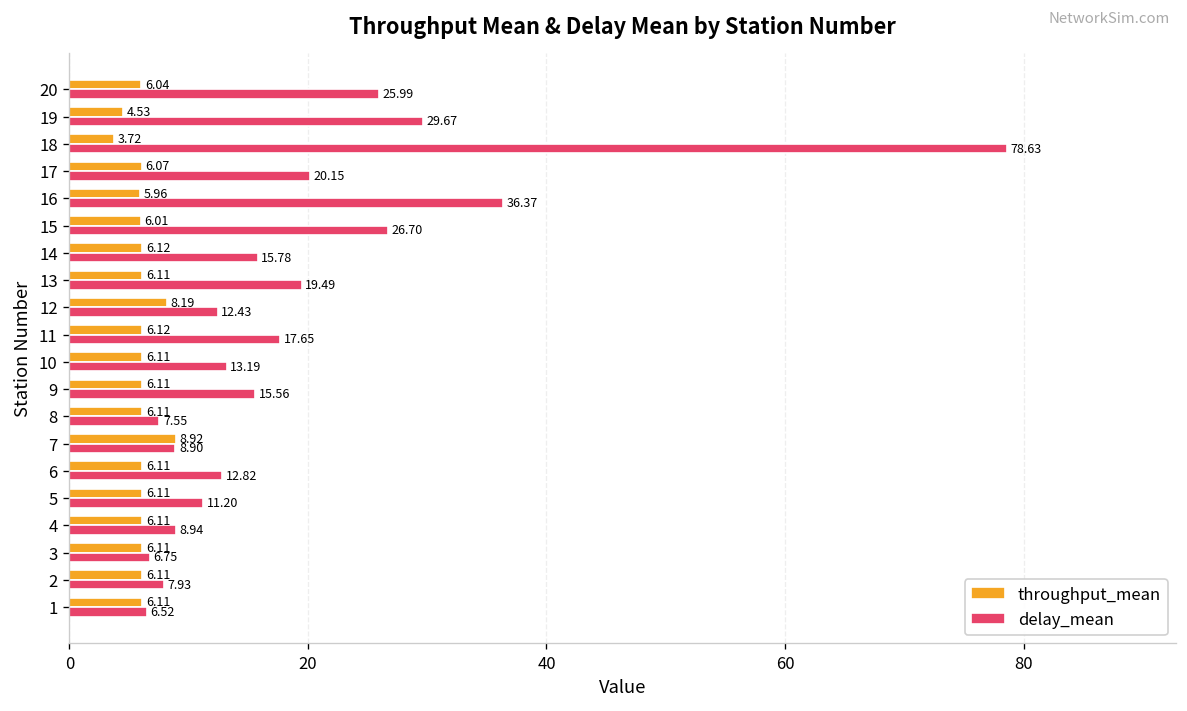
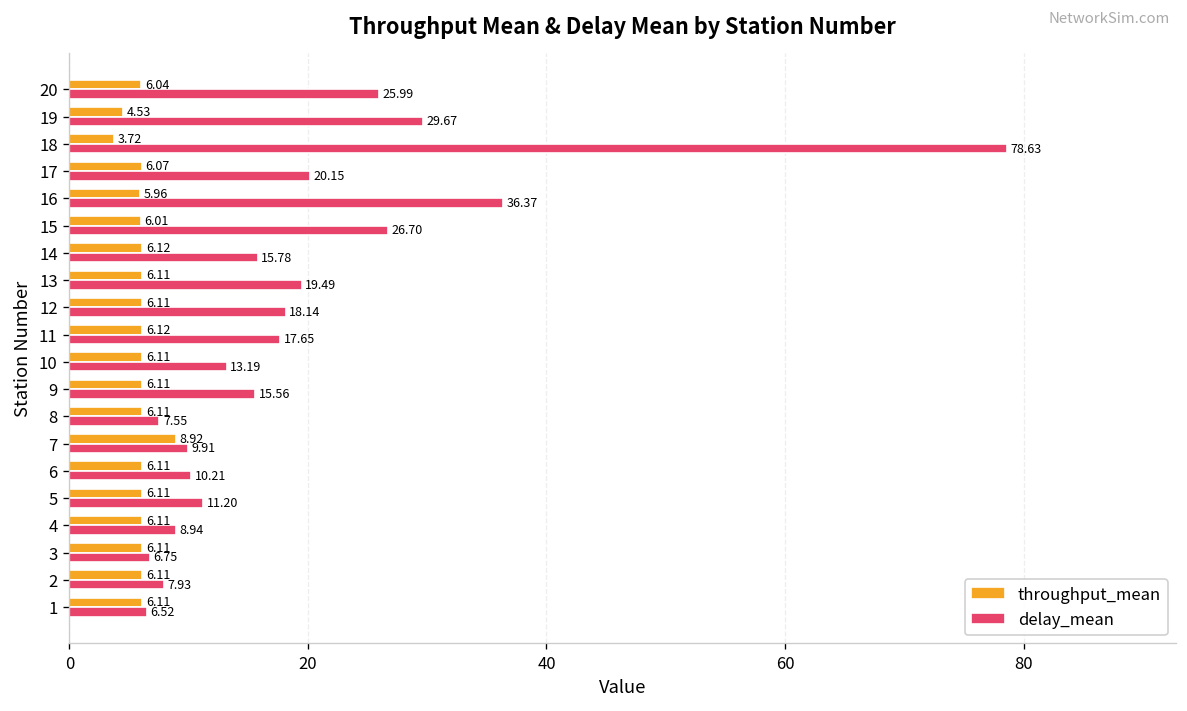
  {
    "throughput_mean": {
      "20": 6.04,
      "19": 4.53,
      "18": 3.72,
      "17": 6.07,
      "16": 5.96,
      "15": 6.01,
      "14": 6.12,
      "13": 6.11,
-     "12": 8.19,
+     "12": 6.11,
      "11": 6.12,
      "10": 6.11,
      "9": 6.11,
      "8": 6.11,
      "7": 8.92,
      "6": 6.11,
      "5": 6.11,
      "4": 6.11,
      "3": 6.11,
      "2": 6.11
    },
    "delay_mean": {
      "20": 25.99,
      "19": 29.67,
      "18": 78.63,
      "17": 20.15,
      "16": 36.37,
      "15": 26.70,
      "14": 15.78,
      "13": 19.49,
-     "12": 12.43,
+     "12": 18.14,
      "11": 17.65,
      "10": 13.19,
      "9": 15.56,
      "8": 7.55,
-     "7": 8.90,
-     "6": 12.82,
+     "7": 9.91,
+     "6": 10.21,
      "5": 11.20,
      "4": 8.94,
      "3": 6.75,
      "2": 7.93
    }
  }
